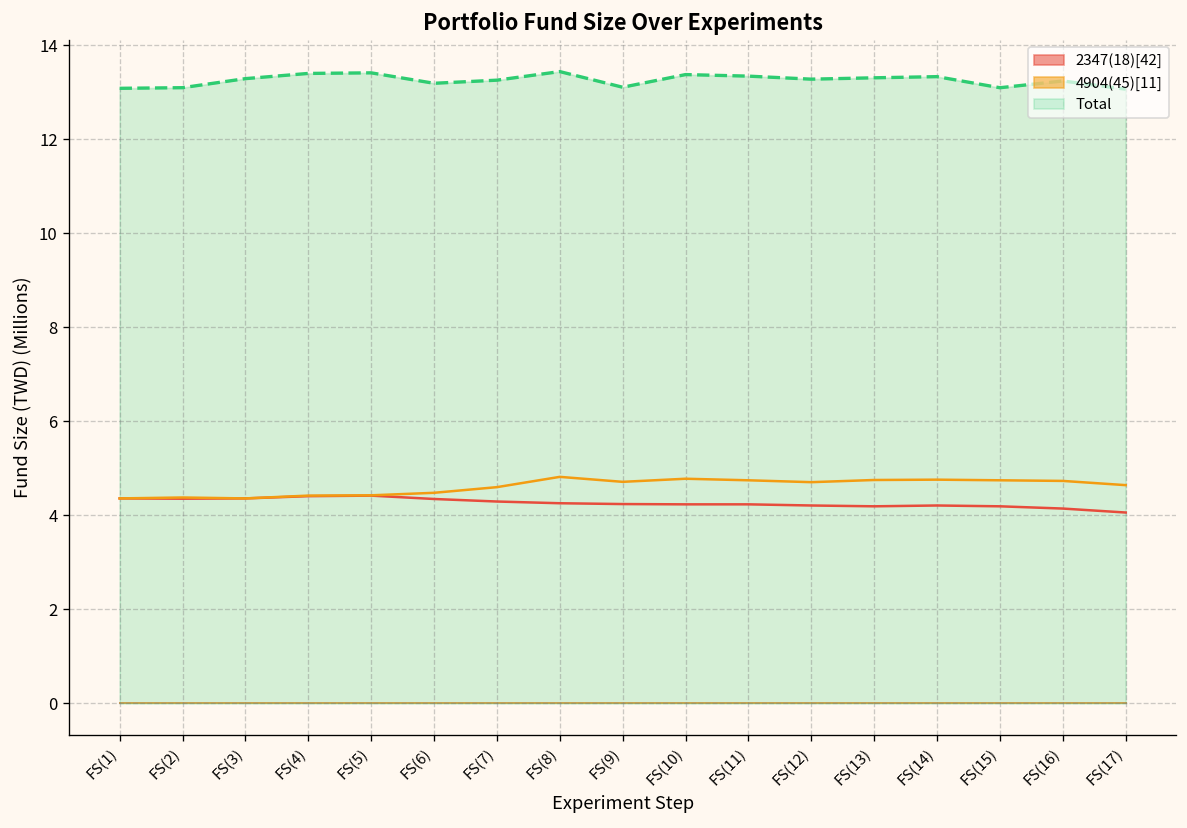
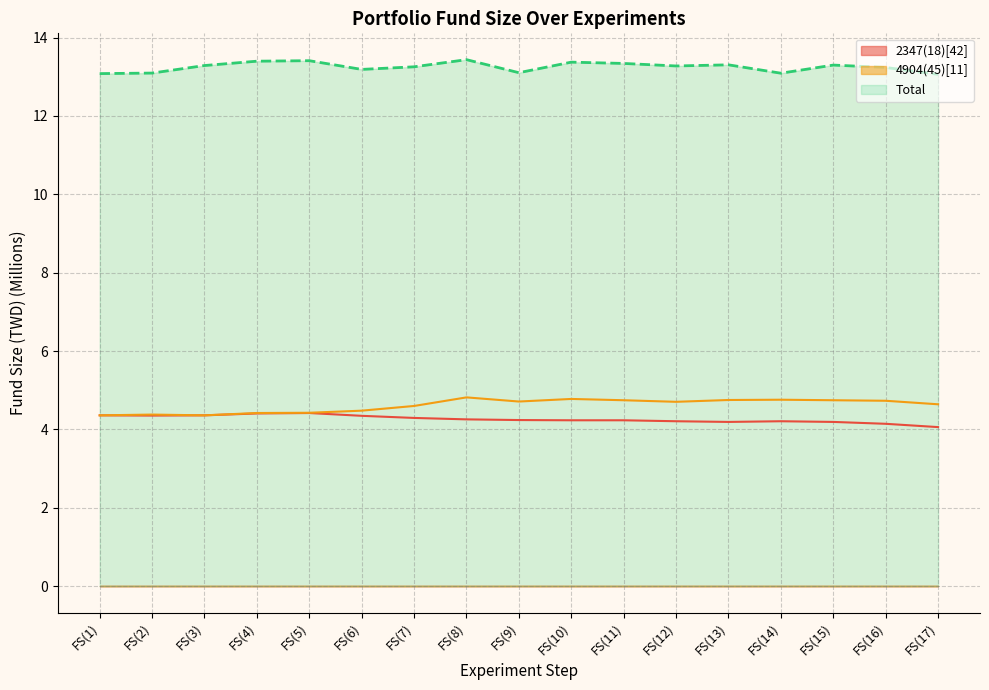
  {
    "Total": {
      "FS(1)": 13.1,
      "FS(2)": 13.1,
      "FS(3)": 13.3,
      "FS(4)": 13.4,
      "FS(5)": 13.4,
      "FS(6)": 13.2,
      "FS(7)": 13.3,
      "FS(8)": 13.4,
      "FS(9)": 13.1,
      "FS(10)": 13.4,
      "FS(11)": 13.3,
      "FS(12)": 13.3,
      "FS(13)": 13.3,
-     "FS(14)": 13.3,
-     "FS(15)": 13.1
+     "FS(14)": 13.1,
+     "FS(15)": 13.3
    }
  }
